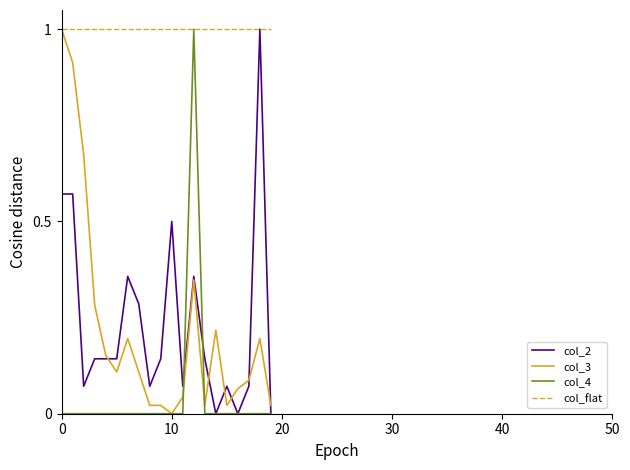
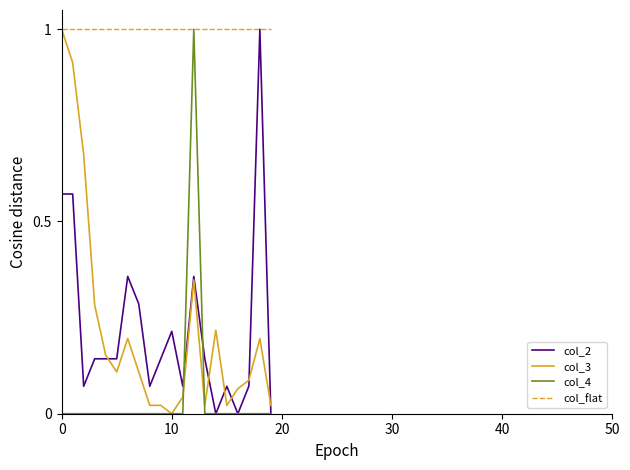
  {
    "col_2": {
      "0": 0.57,
-     "10": 0.50
+     "10": 0.21
    },
    "col_4": {
      "0": 0.00
    }
  }
